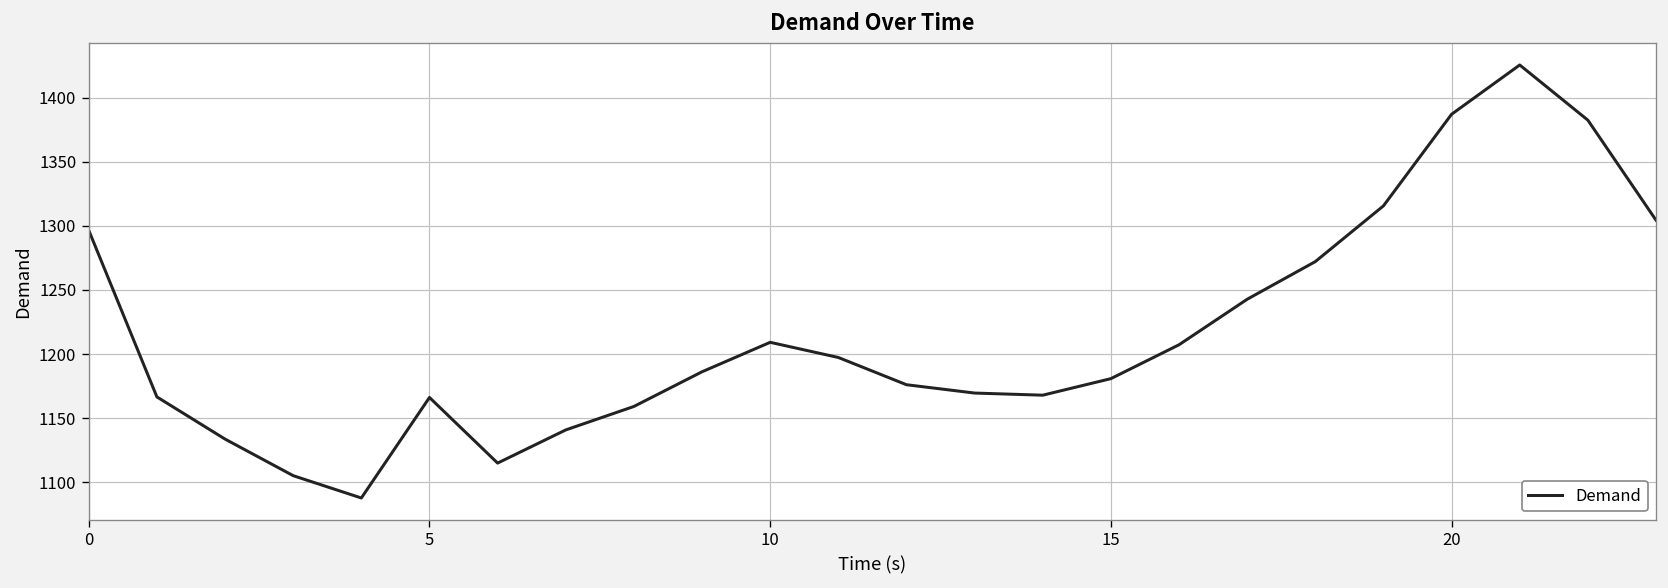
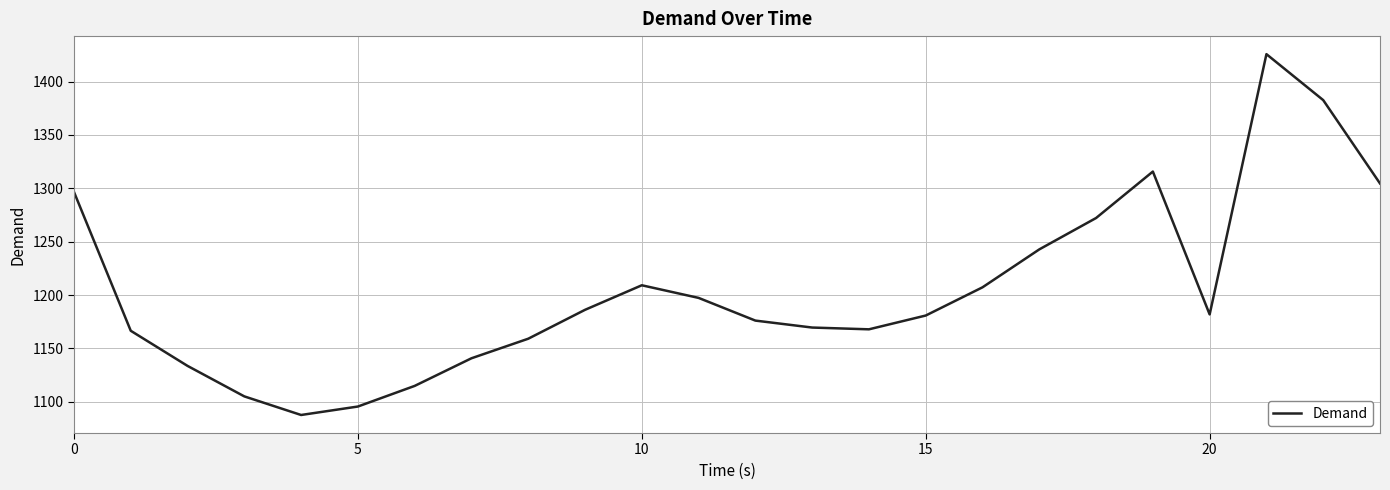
  {
    "0": 1297,
-   "5": 1166,
+   "5": 1095,
    "10": 1209,
    "15": 1181,
-   "20": 1387
+   "20": 1182
  }
